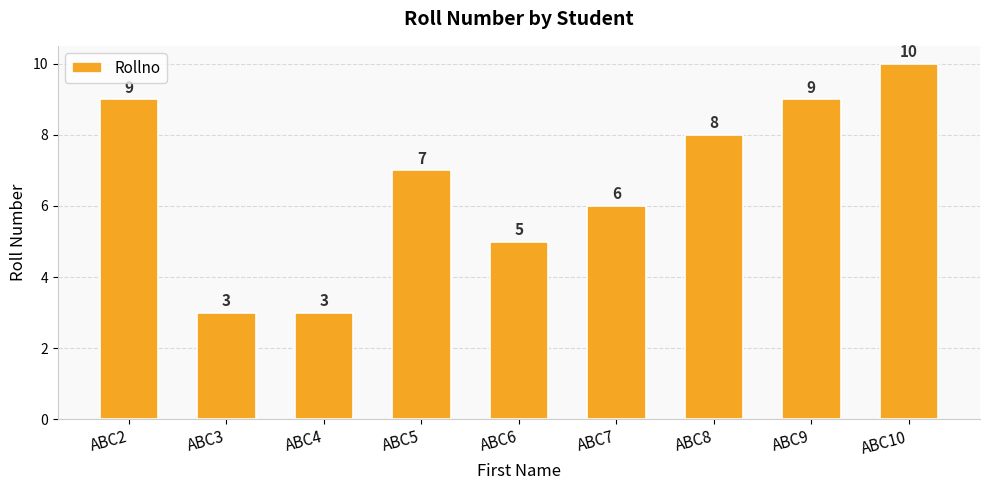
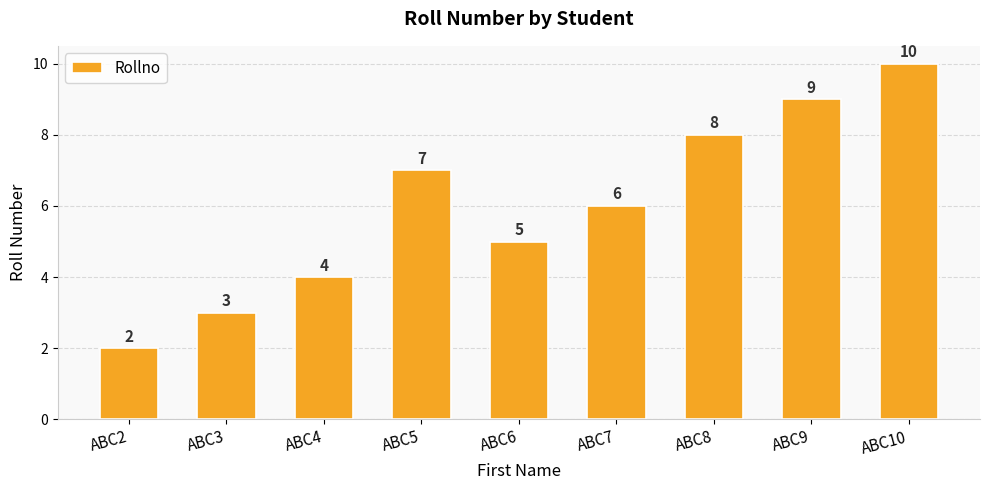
  {
-   "ABC2": 9,
+   "ABC2": 2,
    "ABC3": 3,
-   "ABC4": 3,
+   "ABC4": 4,
    "ABC5": 7,
    "ABC6": 5,
    "ABC7": 6,
    "ABC8": 8,
    "ABC9": 9,
    "ABC10": 10
  }
